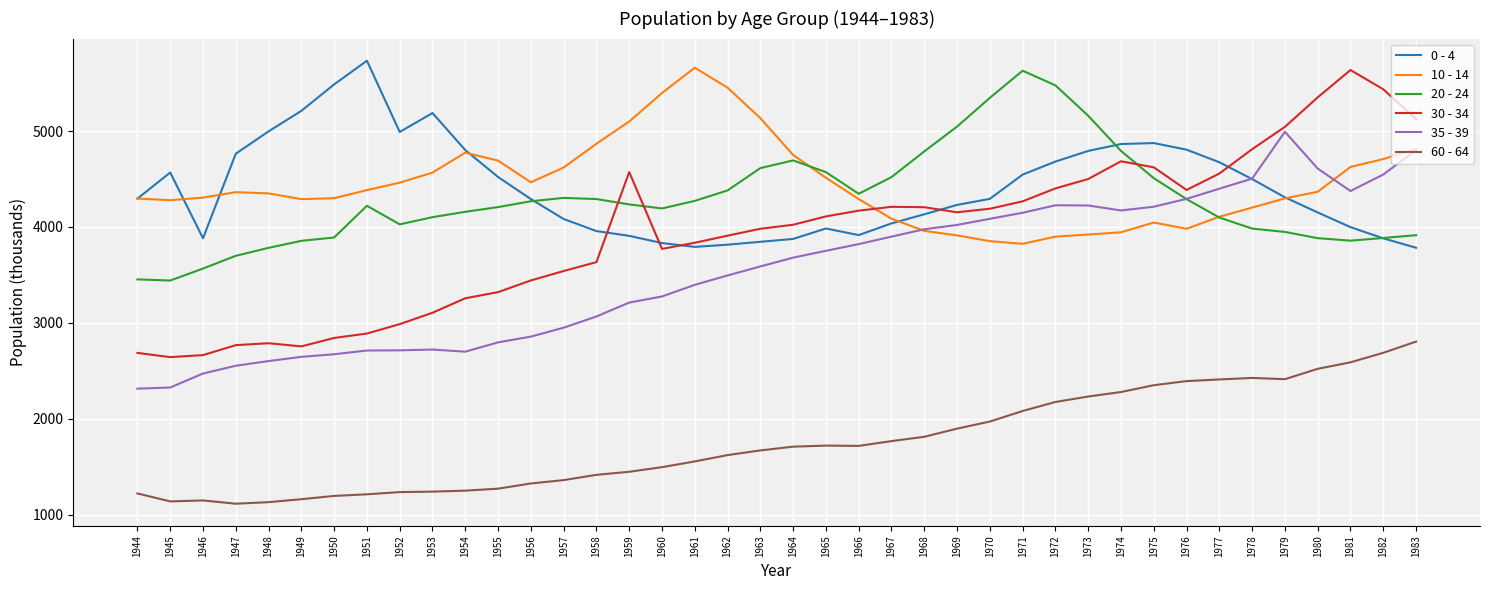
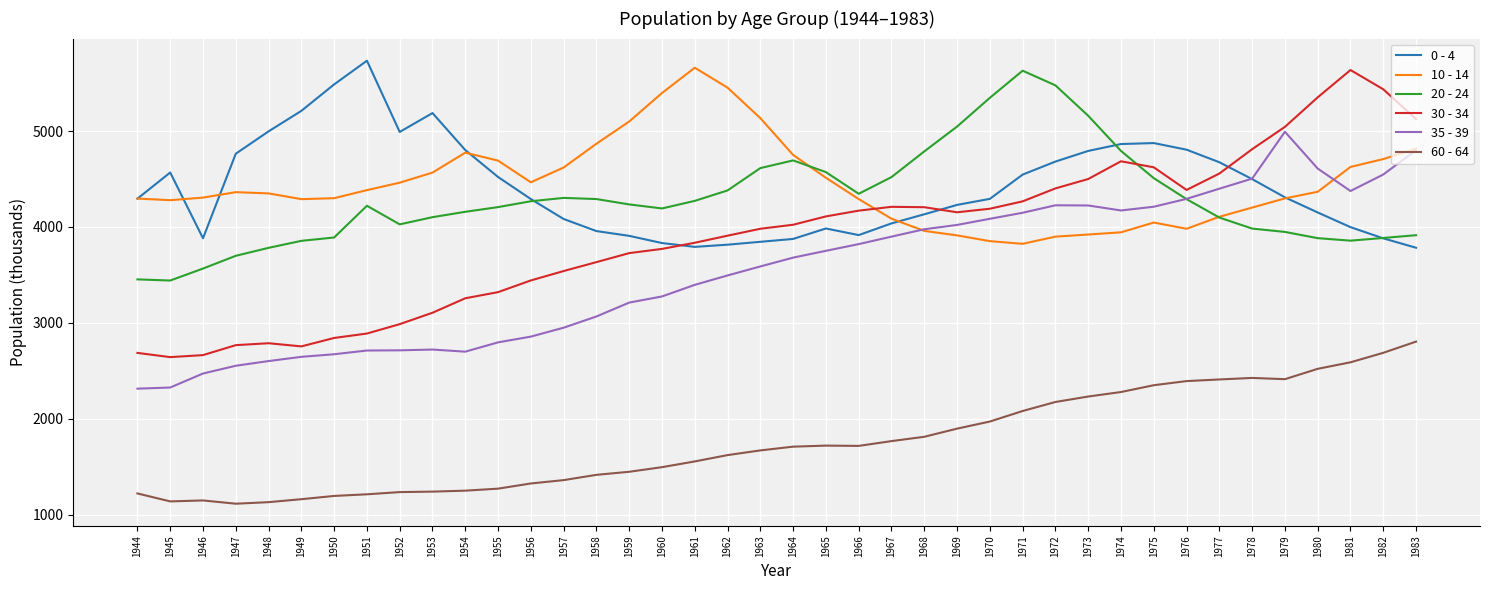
  {
    "30 - 34": {
      "1944": 2700,
      "1945": 2600,
      "1946": 2700,
      "1947": 2800,
      "1948": 2800,
      "1949": 2800,
      "1950": 2800,
      "1951": 2900,
      "1952": 3000,
      "1953": 3100,
      "1954": 3300,
      "1955": 3300,
      "1956": 3400,
      "1957": 3500,
      "1958": 3600,
-     "1959": 4600,
+     "1959": 3700,
      "1960": 3800,
      "1961": 3800,
      "1962": 3900,
      "1963": 4000,
      "1964": 4000,
      "1965": 4100,
      "1966": 4200,
      "1967": 4200,
      "1968": 4200,
      "1969": 4200,
      "1970": 4200,
      "1971": 4300,
      "1972": 4400,
      "1973": 4500,
      "1974": 4700,
      "1975": 4600,
      "1976": 4400,
      "1977": 4600,
      "1978": 4800,
      "1979": 5000,
      "1980": 5400,
      "1981": 5600,
      "1982": 5400
    }
  }
